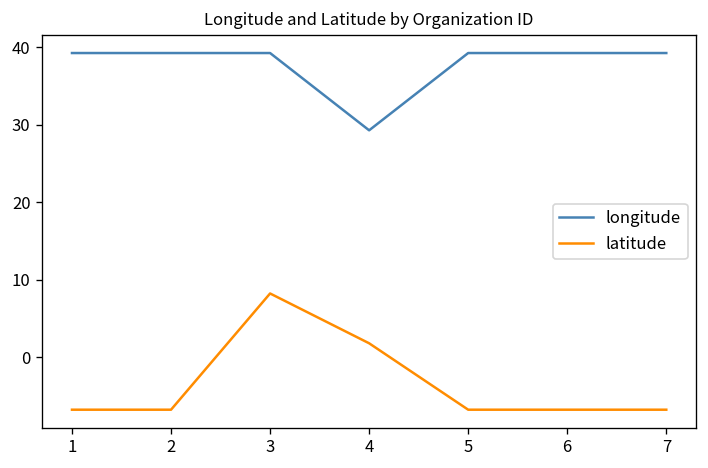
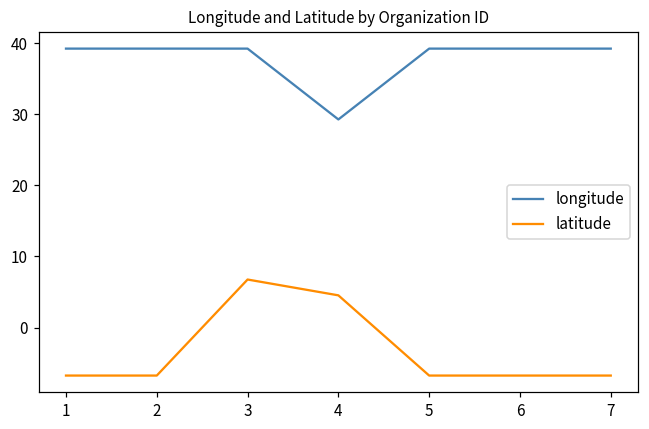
  {
    "longitude": {
      "1": 39,
      "2": 39,
      "3": 39,
      "4": 29,
      "5": 39,
      "6": 39,
      "7": 39
    },
    "latitude": {
      "1": -7,
      "2": -7,
-     "3": 8,
-     "4": 2,
+     "3": 7,
+     "4": 5,
      "5": -7,
      "6": -7,
      "7": -7
    }
  }
